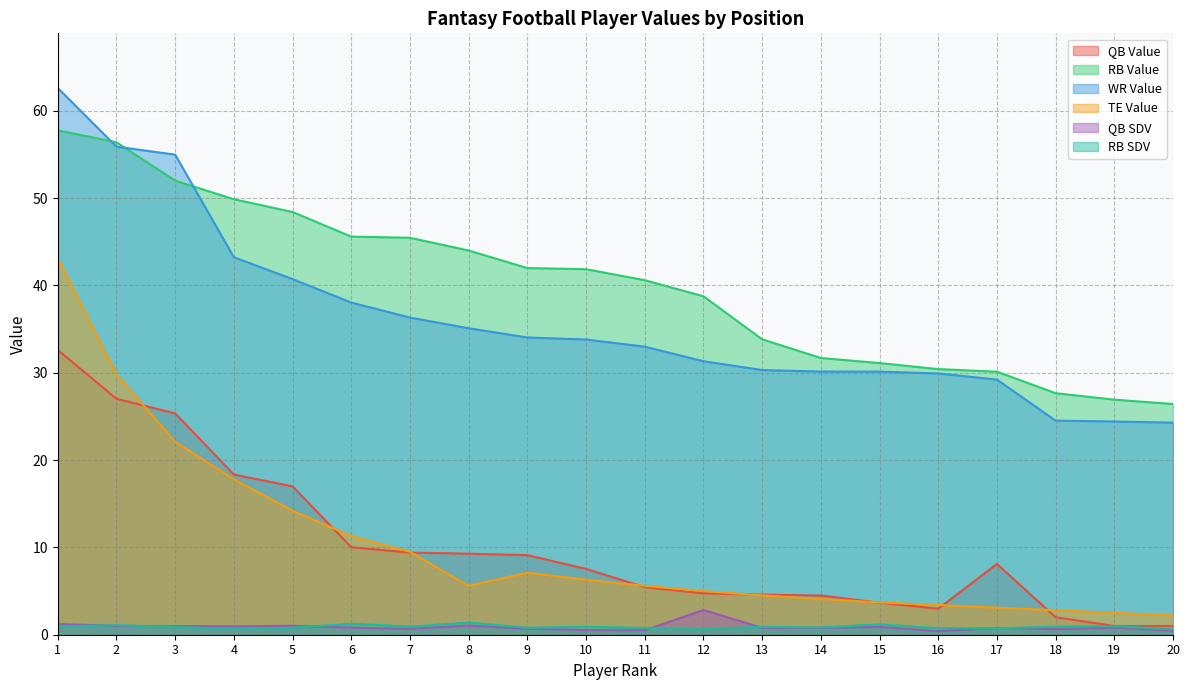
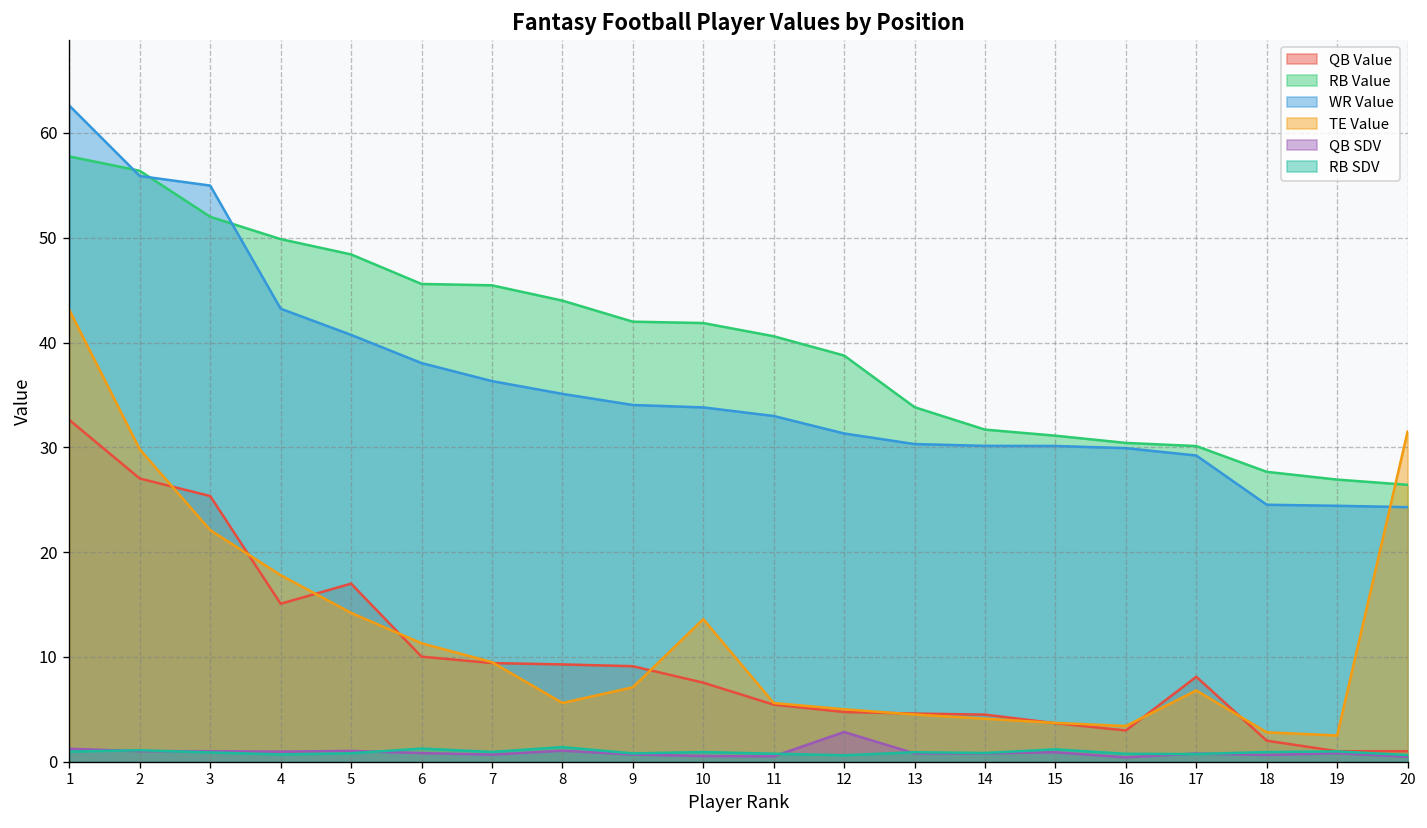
  {
    "QB Value": {
      "1": 33,
      "2": 27,
      "3": 25,
-     "4": 18,
+     "4": 15,
      "5": 17,
      "6": 10,
      "8": 9,
      "9": 9,
      "10": 8,
      "14": 4,
      "16": 3,
      "17": 8,
      "18": 2,
      "20": 1
    },
    "TE Value": {
      "1": 43,
      "2": 30,
      "3": 22,
      "4": 18,
      "5": 14,
      "6": 11,
      "8": 6,
      "9": 7,
-     "10": 6,
+     "10": 14,
      "14": 4,
      "16": 3,
-     "17": 3,
+     "17": 7,
      "18": 3,
      "19": 3,
-     "20": 2
+     "20": 32
    },
    "QB SDV": {
      "6": 1,
      "8": 1,
      "10": 1,
      "12": 3,
      "16": 0
    }
  }
